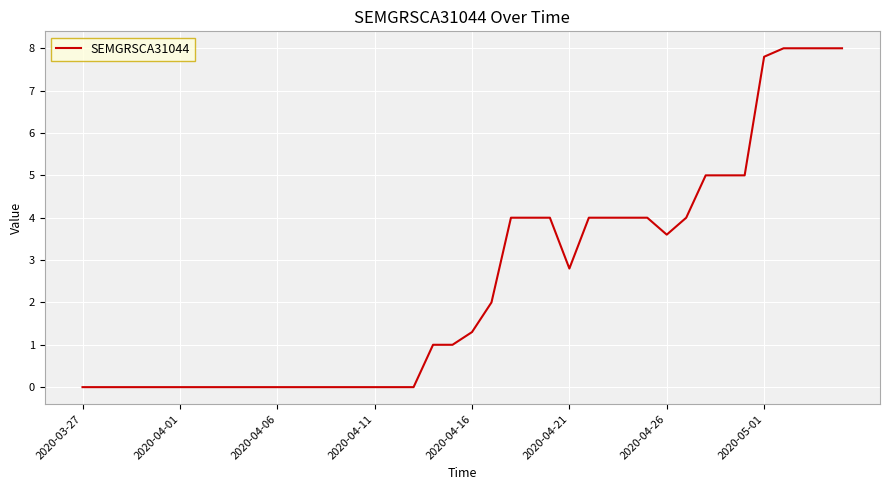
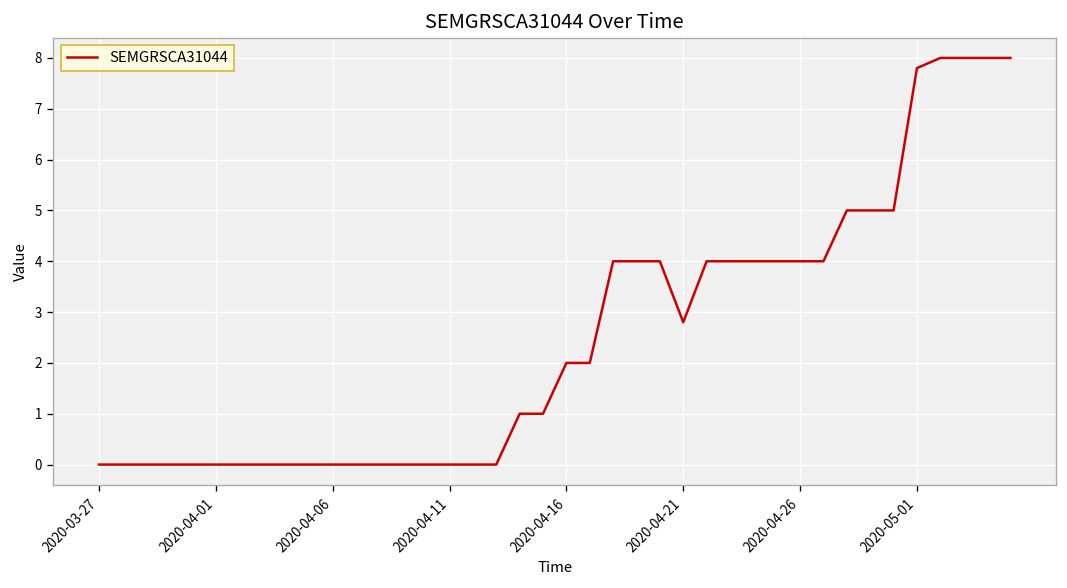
  {
    "2020-03-27": 0.0,
    "2020-04-01": 0.0,
    "2020-04-06": 0.0,
    "2020-04-11": 0.0,
-   "2020-04-16": 1.3,
+   "2020-04-16": 2.0,
    "2020-04-21": 2.8,
-   "2020-04-26": 3.6,
+   "2020-04-26": 4.0,
    "2020-05-01": 7.8
  }
